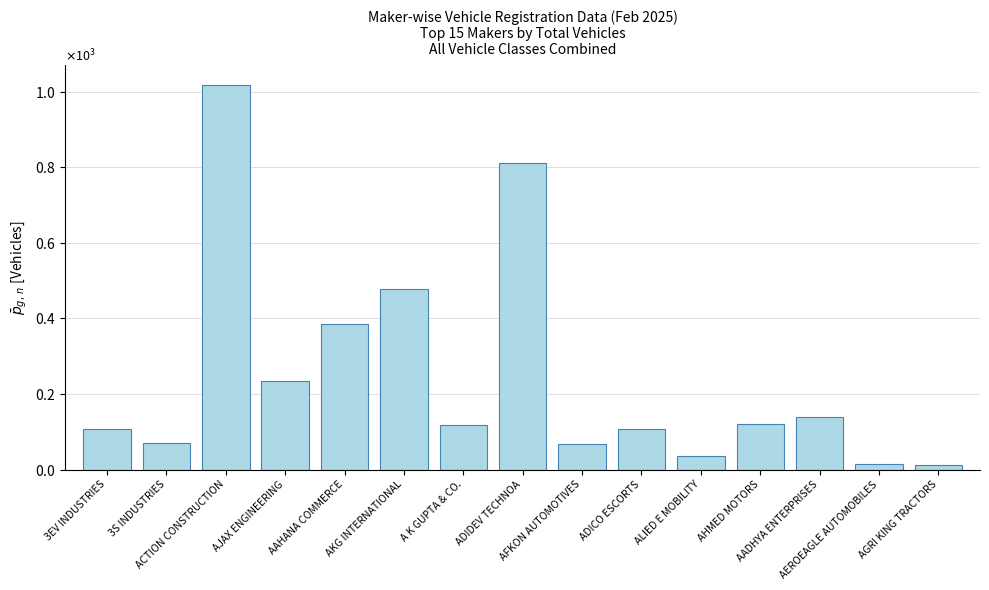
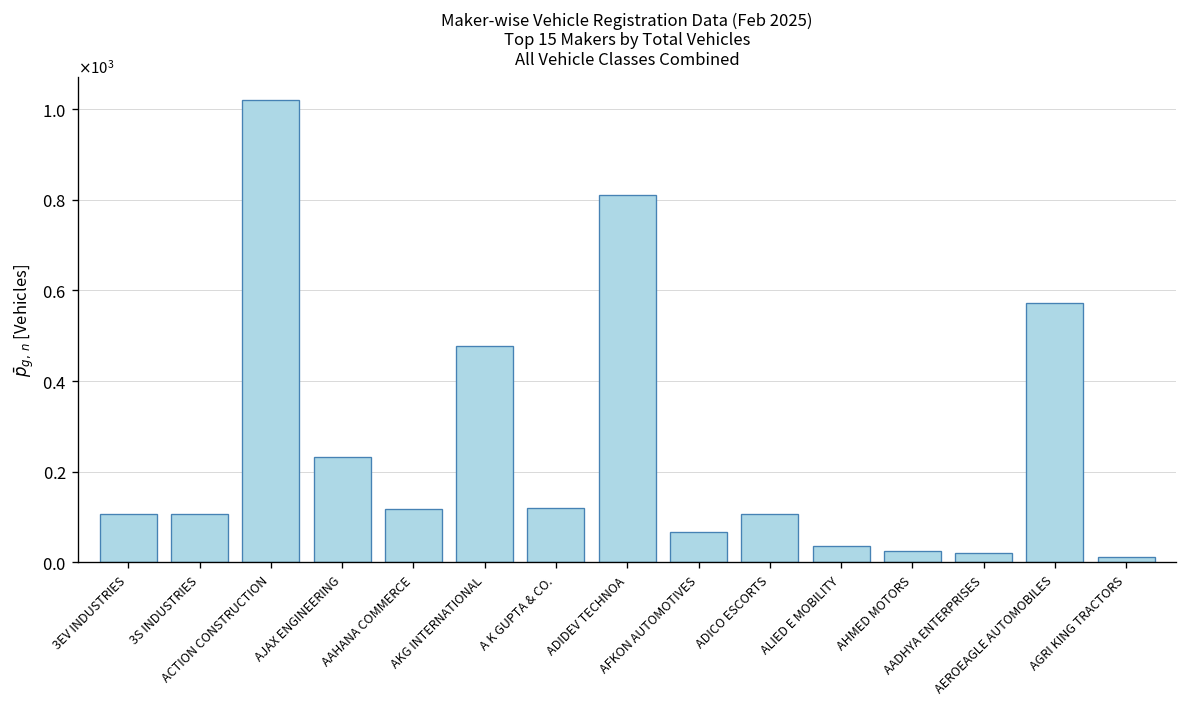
  {
    "3EV INDUSTRIES": 110,
-   "3S INDUSTRIES": 70,
+   "3S INDUSTRIES": 110,
    "ACTION CONSTRUCTION": 1020,
    "AJAX ENGINEERING": 230,
-   "AAHANA COMMERCE": 390,
+   "AAHANA COMMERCE": 120,
    "AKG INTERNATIONAL": 480,
    "A K GUPTA & CO.": 120,
    "ADIDEV TECHNOA": 810,
    "AFKON AUTOMOTIVES": 70,
    "ADICO ESCORTS": 110,
    "ALIED E MOBILITY": 40,
-   "AHMED MOTORS": 120,
-   "AADHYA ENTERPRISES": 140,
-   "AEROEAGLE AUTOMOBILES": 20,
+   "AHMED MOTORS": 30,
+   "AADHYA ENTERPRISES": 20,
+   "AEROEAGLE AUTOMOBILES": 570,
    "AGRI KING TRACTORS": 10
  }
